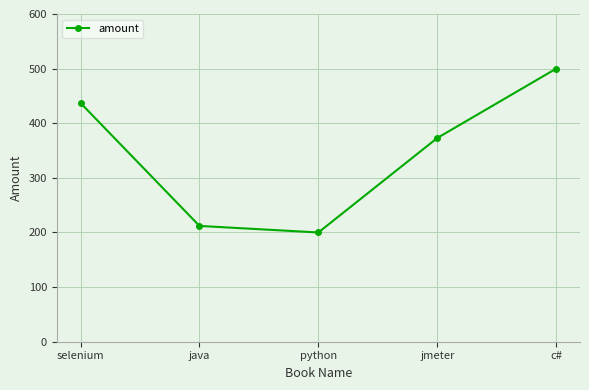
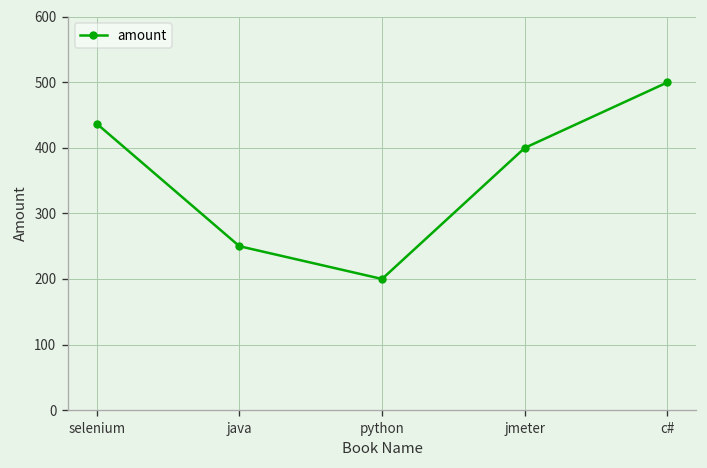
  {
    "selenium": 440,
-   "java": 210,
+   "java": 250,
    "python": 200,
-   "jmeter": 370,
+   "jmeter": 400,
    "c#": 500
  }
